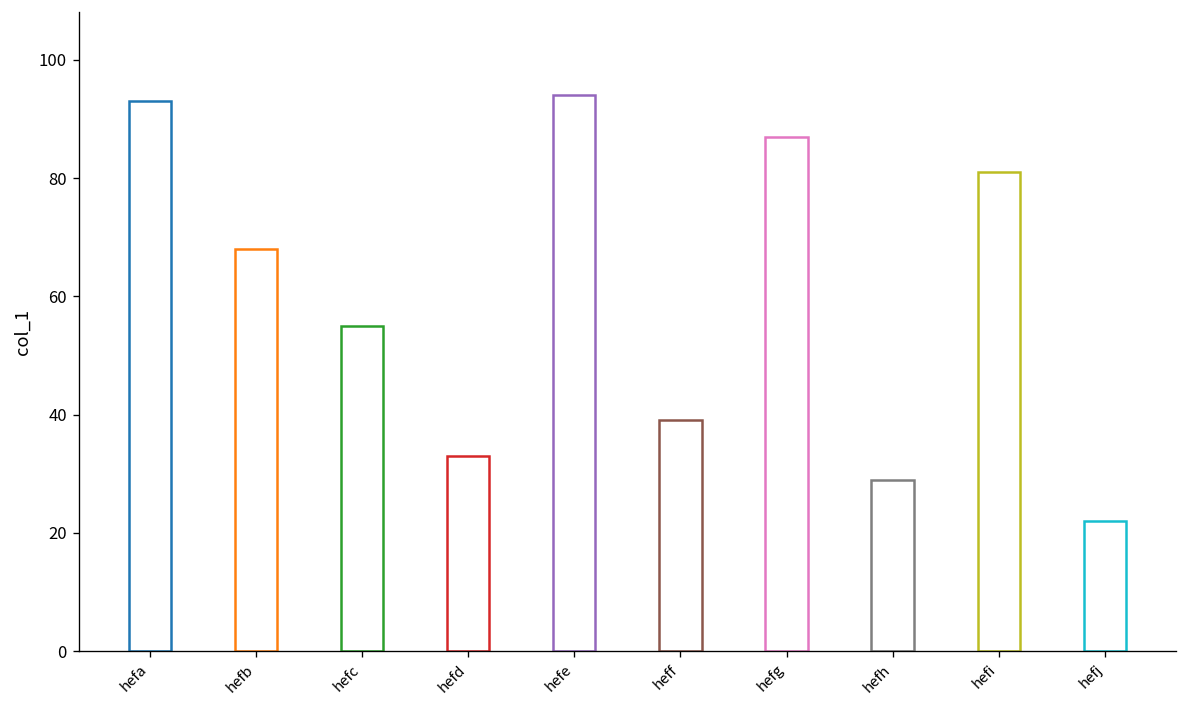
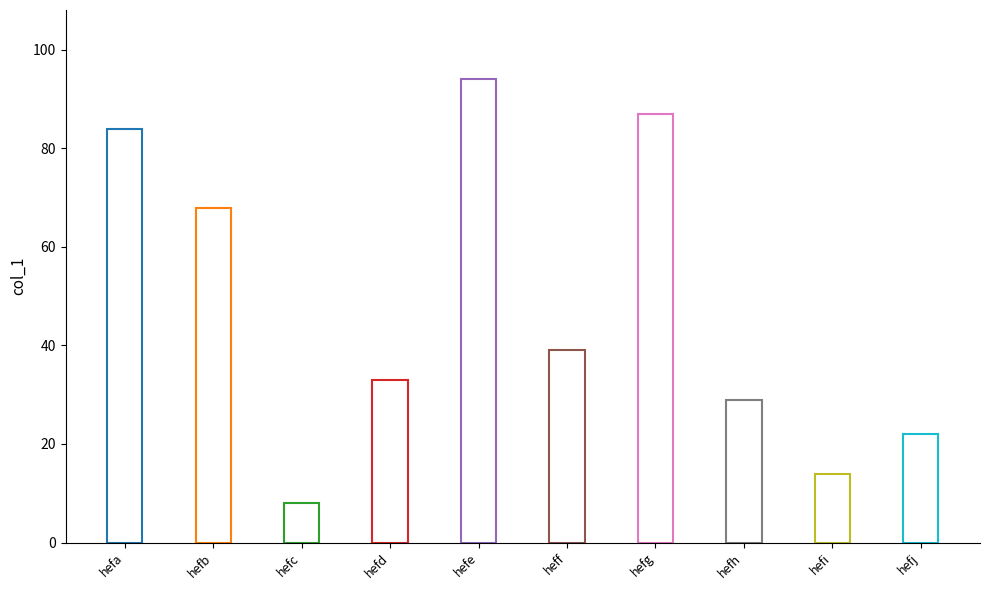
  {
-   "hefa": 93,
+   "hefa": 84,
    "hefb": 68,
-   "hefc": 55,
+   "hefc": 8,
    "hefd": 33,
    "hefe": 94,
    "heff": 39,
    "hefg": 87,
    "hefh": 29,
-   "hefi": 81,
+   "hefi": 14,
    "hefj": 22
  }
